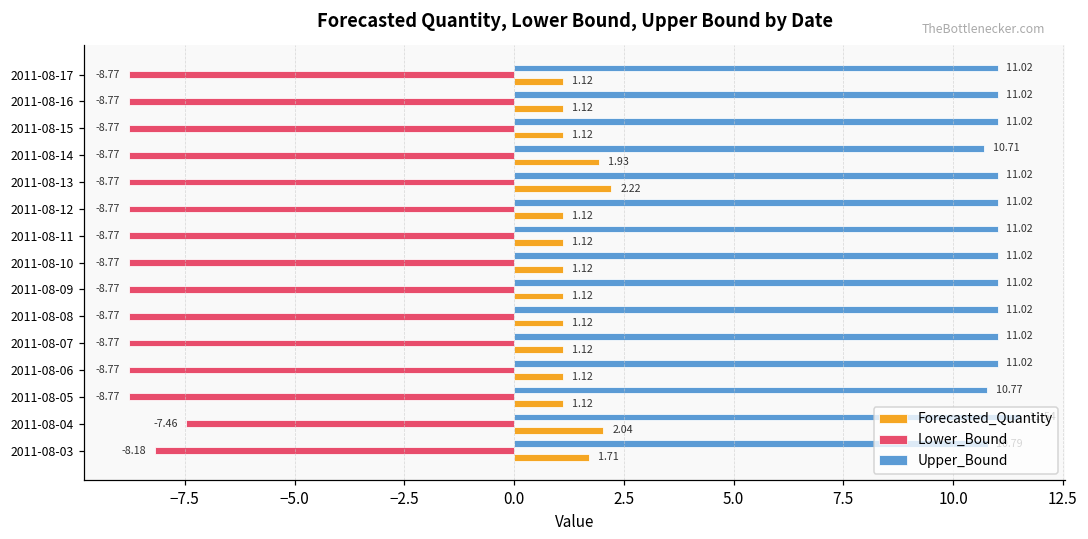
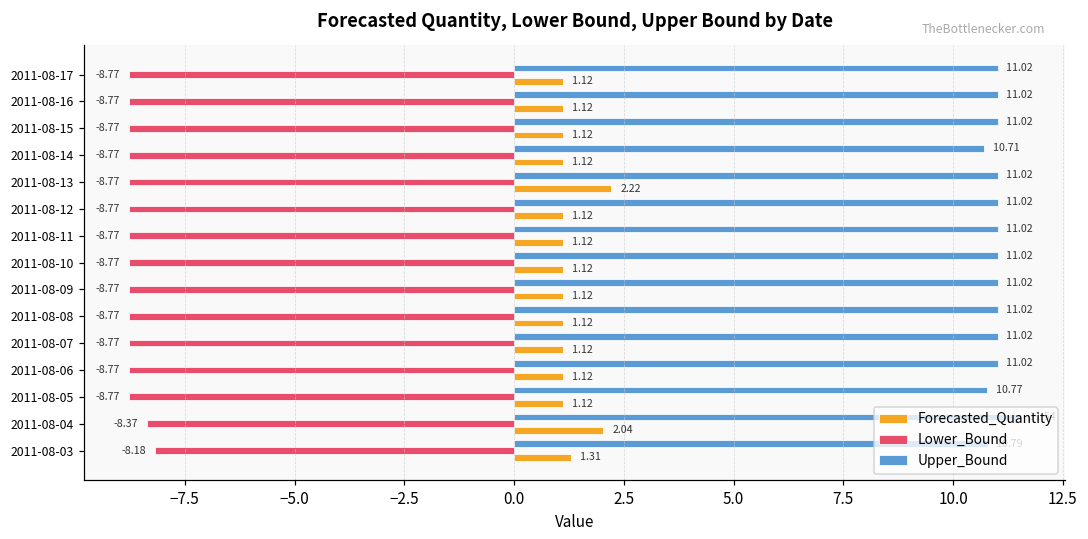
  {
    "Forecasted_Quantity": {
      "2011-08-17": 1.12,
      "2011-08-16": 1.12,
      "2011-08-15": 1.12,
-     "2011-08-14": 1.93,
+     "2011-08-14": 1.12,
      "2011-08-13": 2.22,
      "2011-08-12": 1.12,
      "2011-08-11": 1.12,
      "2011-08-10": 1.12,
      "2011-08-09": 1.12,
      "2011-08-08": 1.12,
      "2011-08-07": 1.12,
      "2011-08-06": 1.12,
      "2011-08-05": 1.12,
      "2011-08-04": 2.04,
-     "2011-08-03": 1.71
+     "2011-08-03": 1.31
    },
    "Lower_Bound": {
      "2011-08-17": -8.77,
      "2011-08-16": -8.77,
      "2011-08-15": -8.77,
      "2011-08-14": -8.77,
      "2011-08-13": -8.77,
      "2011-08-12": -8.77,
      "2011-08-11": -8.77,
      "2011-08-10": -8.77,
      "2011-08-09": -8.77,
      "2011-08-08": -8.77,
      "2011-08-07": -8.77,
      "2011-08-06": -8.77,
      "2011-08-05": -8.77,
-     "2011-08-04": -7.46,
+     "2011-08-04": -8.37,
      "2011-08-03": -8.18
    },
    "Upper_Bound": {
      "2011-08-17": 11.02,
      "2011-08-16": 11.02,
      "2011-08-15": 11.02,
      "2011-08-14": 10.71,
      "2011-08-13": 11.02,
      "2011-08-12": 11.02,
      "2011-08-11": 11.02,
      "2011-08-10": 11.02,
      "2011-08-09": 11.02,
      "2011-08-08": 11.02,
      "2011-08-07": 11.02,
      "2011-08-06": 11.02,
      "2011-08-05": 10.77
    }
  }
